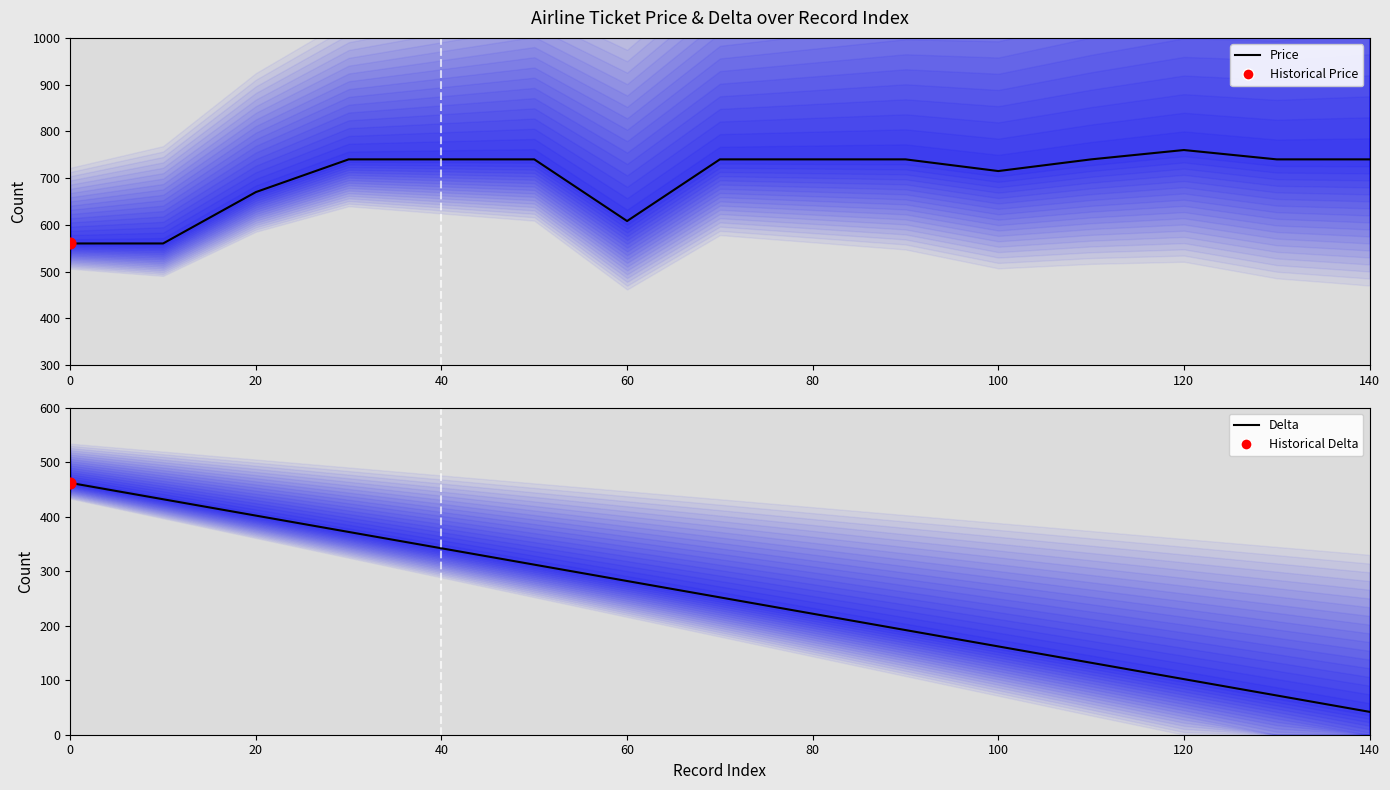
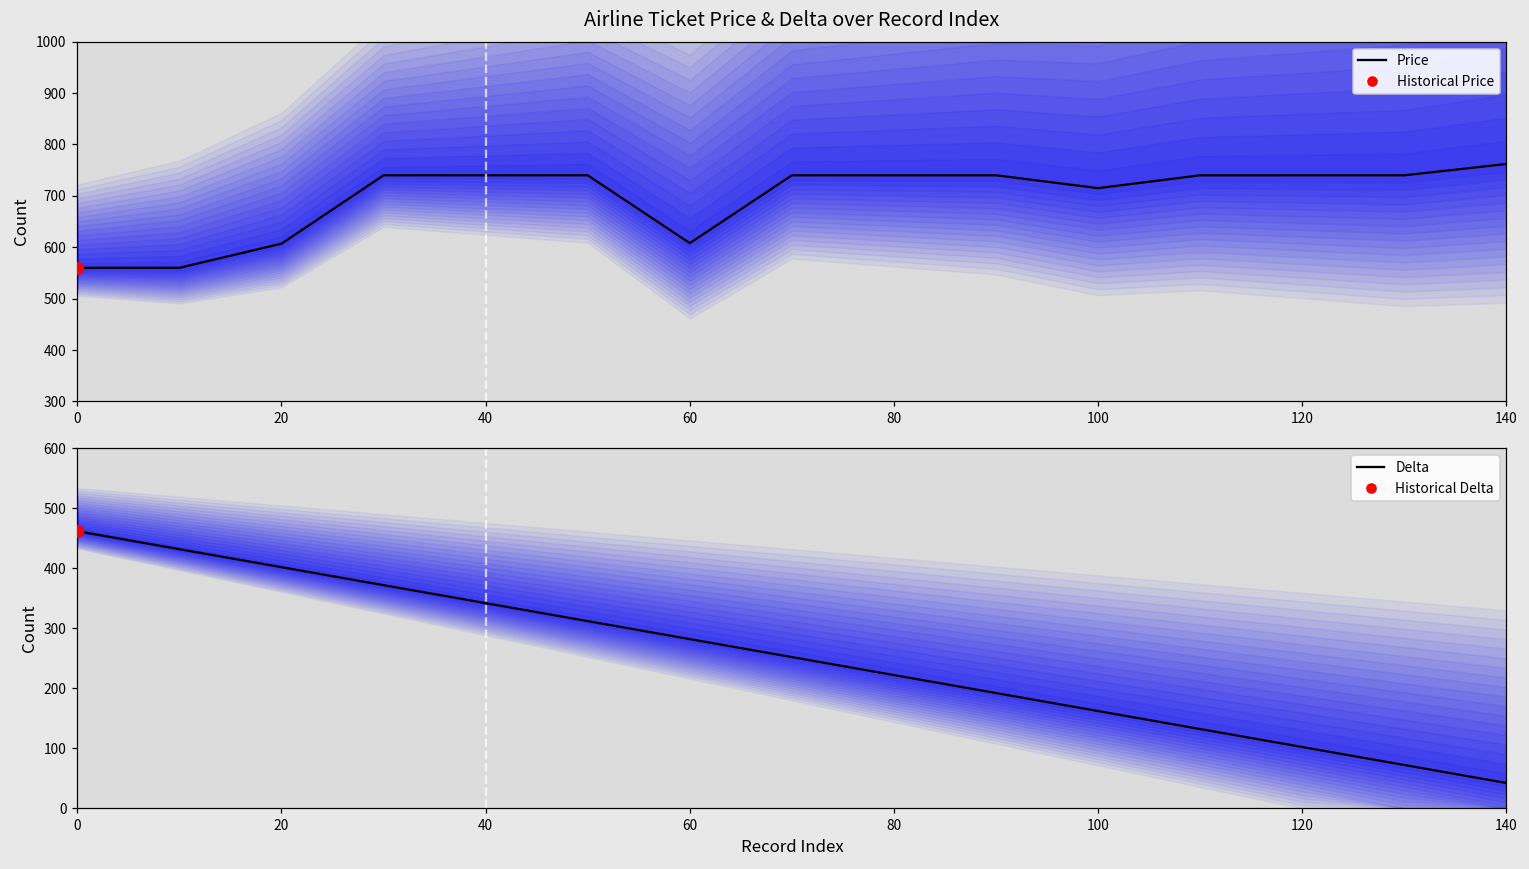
  {
    "Airline Ticket Price & Delta over Record Index": {
      "Price": {
-       "20": 670,
+       "20": 610,
        "40": 740,
        "60": 610,
        "80": 740,
        "100": 720,
-       "120": 760,
-       "140": 740
+       "120": 740,
+       "140": 760
      }
    }
  }
